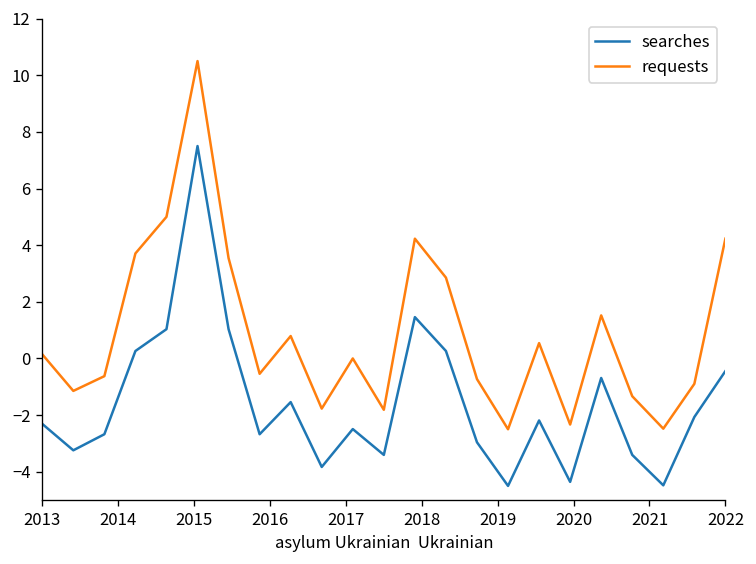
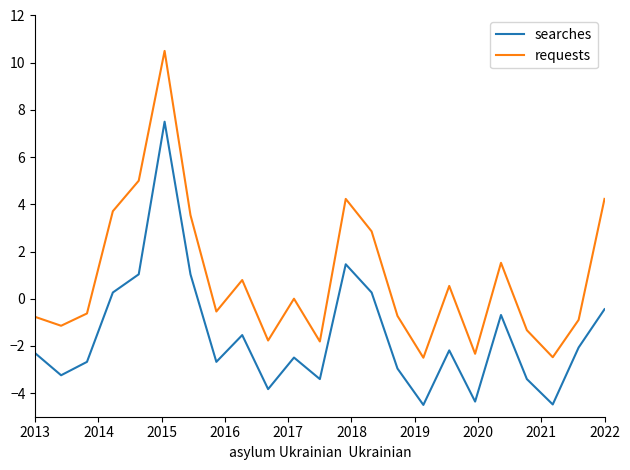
  {
    "searches": {
      "2013": -2.3,
      "2022": -0.4
    },
    "requests": {
-     "2013": 0.1,
+     "2013": -0.8,
      "2022": 4.2
    }
  }
